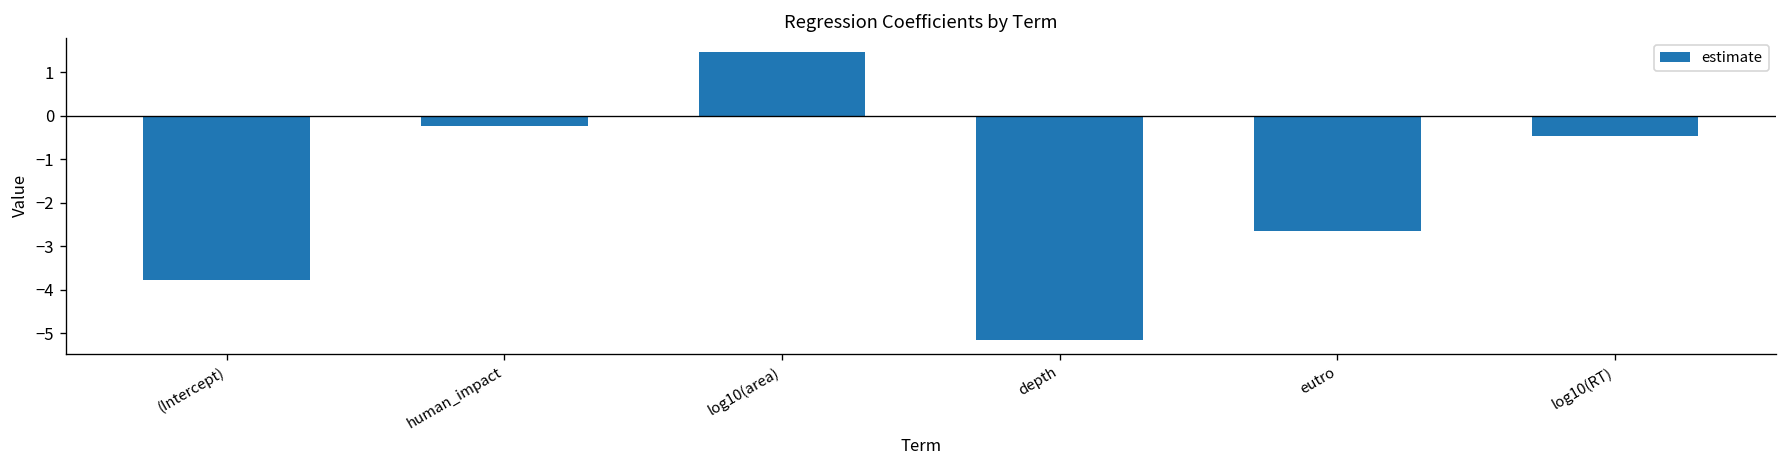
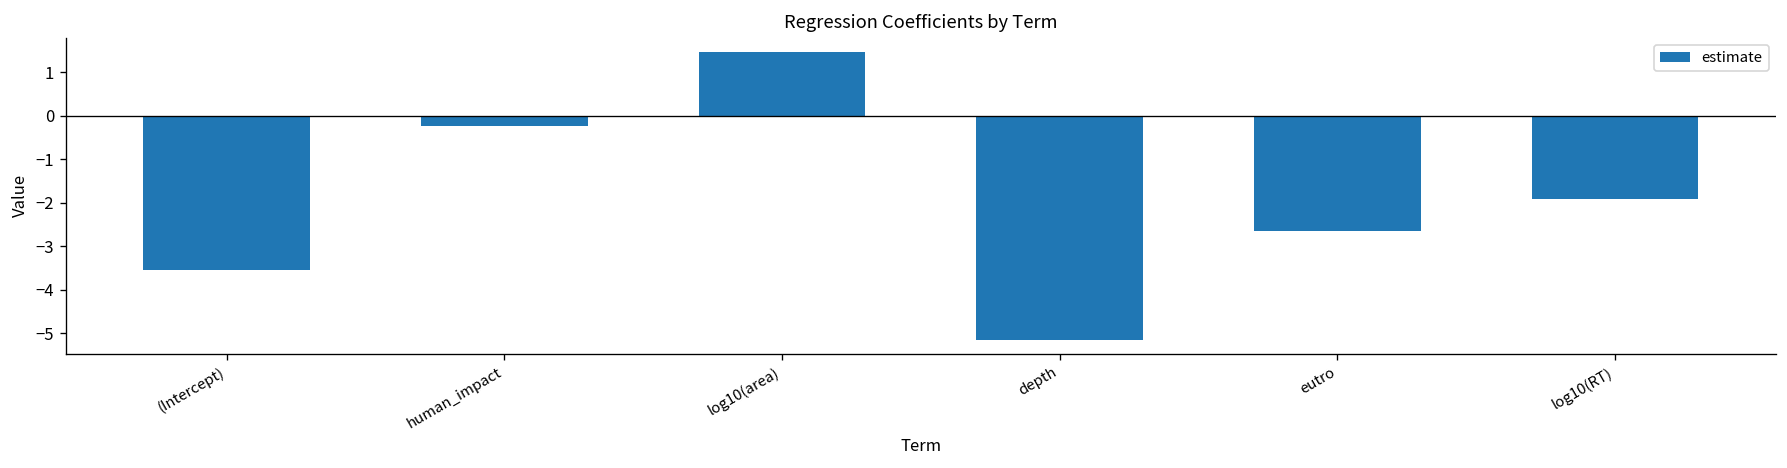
  {
-   "(Intercept)": -3.8,
+   "(Intercept)": -3.5,
    "human_impact": -0.2,
    "log10(area)": 1.5,
    "depth": -5.1,
    "eutro": -2.6,
-   "log10(RT)": -0.5
+   "log10(RT)": -1.9
  }
